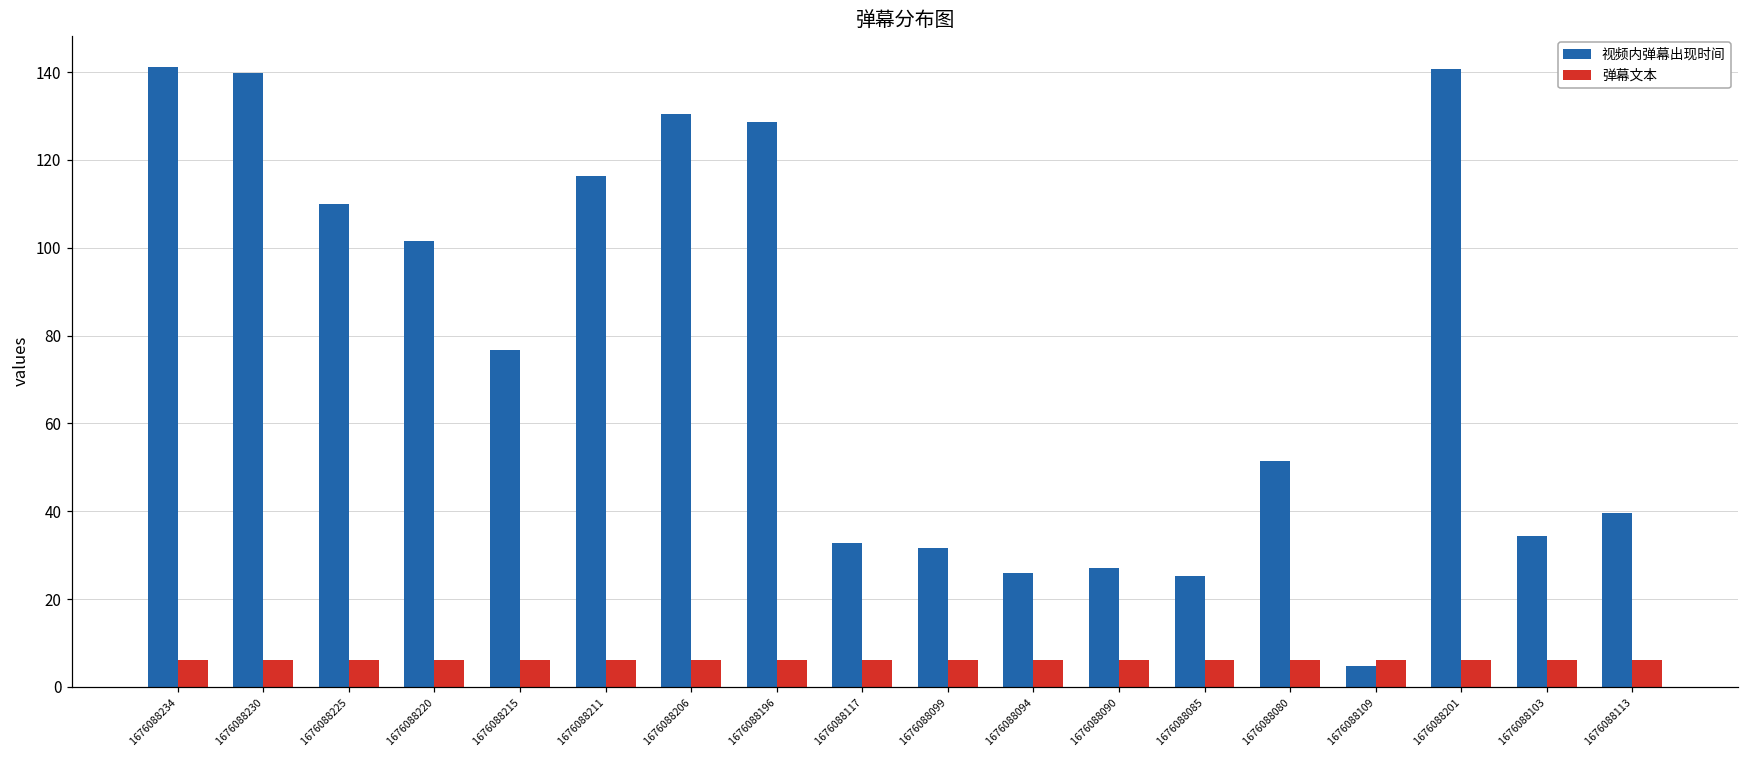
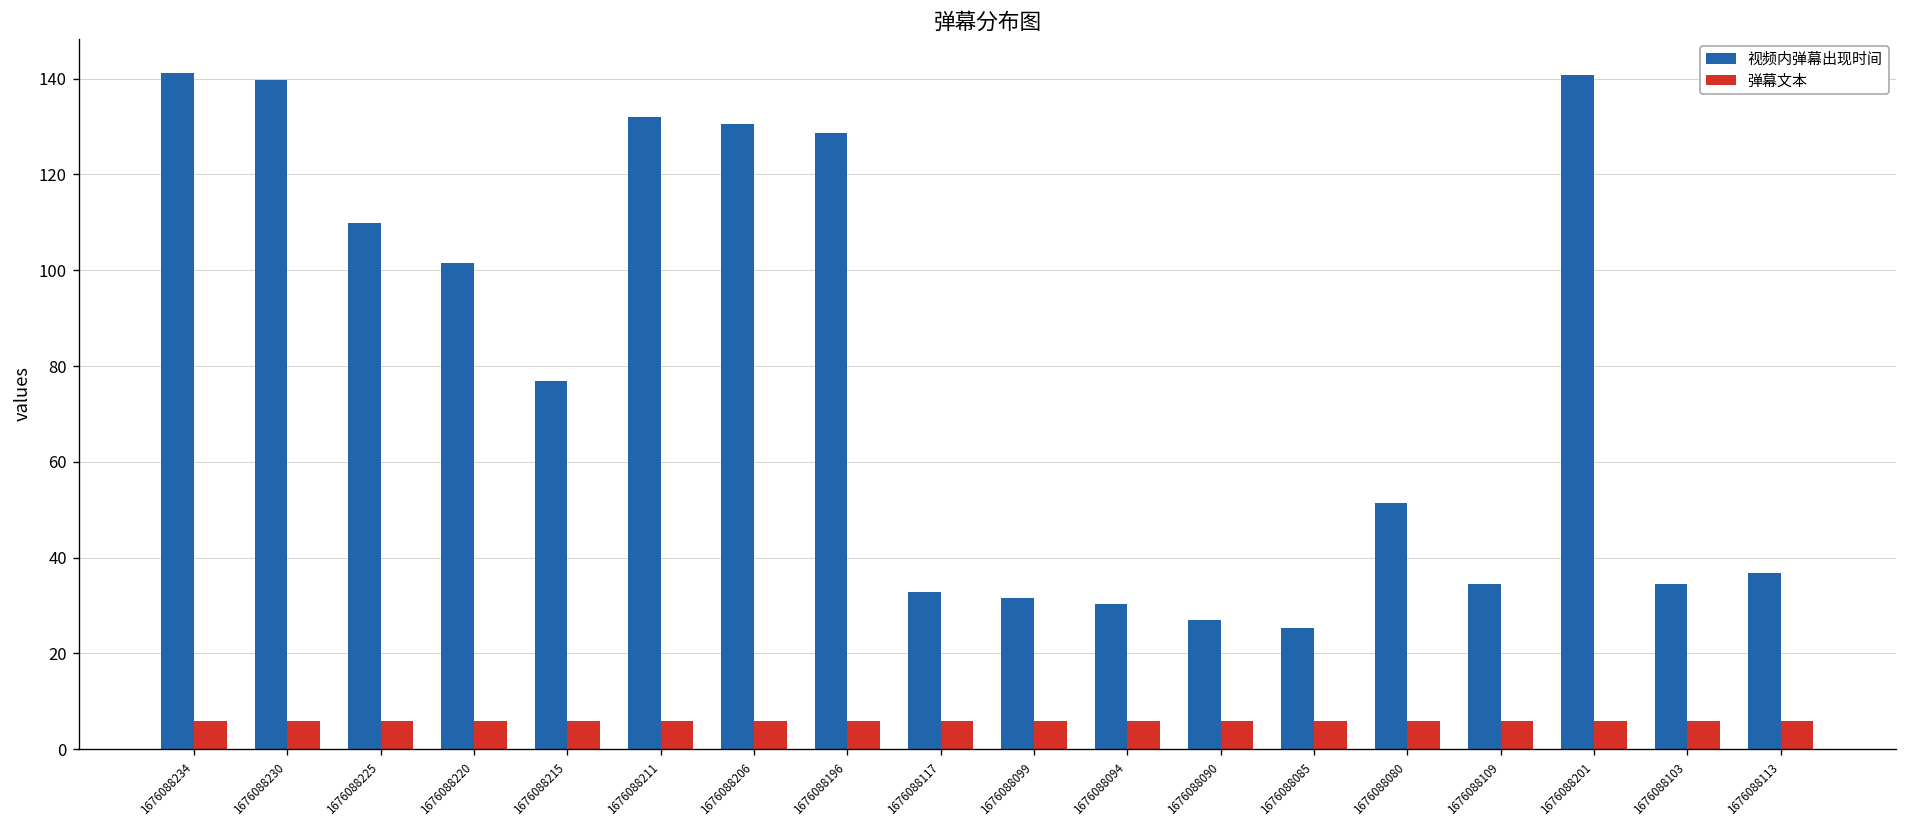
  {
    "视频内弹幕出现时间": {
      "1676088234": 141,
      "1676088230": 140,
      "1676088225": 110,
      "1676088220": 102,
      "1676088215": 77,
-     "1676088211": 116,
+     "1676088211": 132,
      "1676088206": 131,
      "1676088196": 129,
      "1676088117": 33,
      "1676088099": 32,
-     "1676088094": 26,
+     "1676088094": 30,
      "1676088090": 27,
      "1676088085": 25,
      "1676088080": 51,
-     "1676088109": 5,
+     "1676088109": 34,
      "1676088201": 141,
      "1676088103": 34,
-     "1676088113": 40
+     "1676088113": 37
    },
    "弹幕文本": {
      "1676088234": 6,
      "1676088230": 6,
      "1676088225": 6,
      "1676088220": 6,
      "1676088215": 6,
      "1676088211": 6,
      "1676088206": 6,
      "1676088196": 6,
      "1676088117": 6,
      "1676088099": 6,
      "1676088094": 6,
      "1676088090": 6,
      "1676088085": 6,
      "1676088080": 6,
      "1676088109": 6,
      "1676088201": 6,
      "1676088103": 6,
      "1676088113": 6
    }
  }
